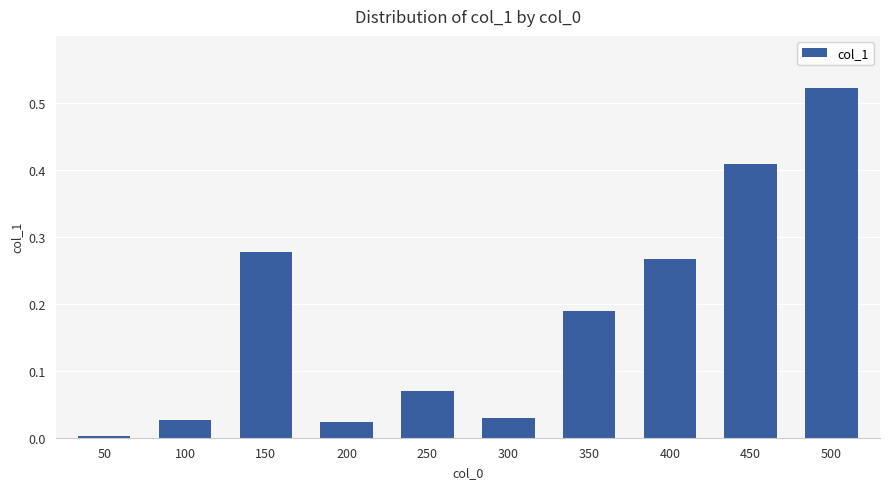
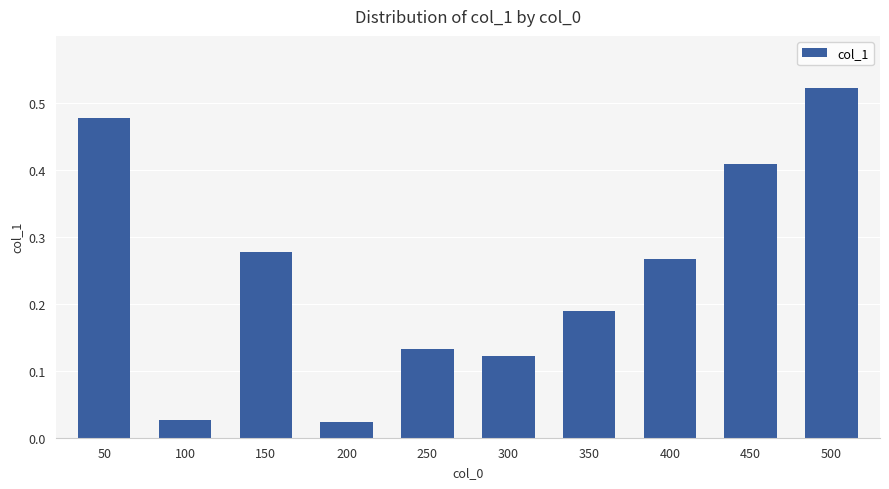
  {
-   "50": 0.00,
+   "50": 0.48,
    "100": 0.03,
    "150": 0.28,
    "200": 0.02,
-   "250": 0.07,
-   "300": 0.03,
+   "250": 0.13,
+   "300": 0.12,
    "350": 0.19,
    "400": 0.27,
    "450": 0.41,
    "500": 0.52
  }
